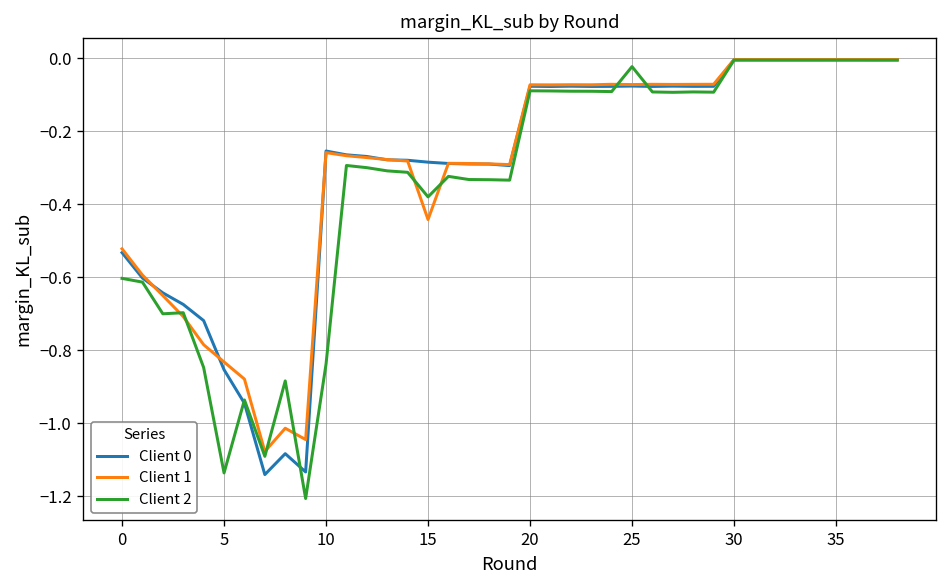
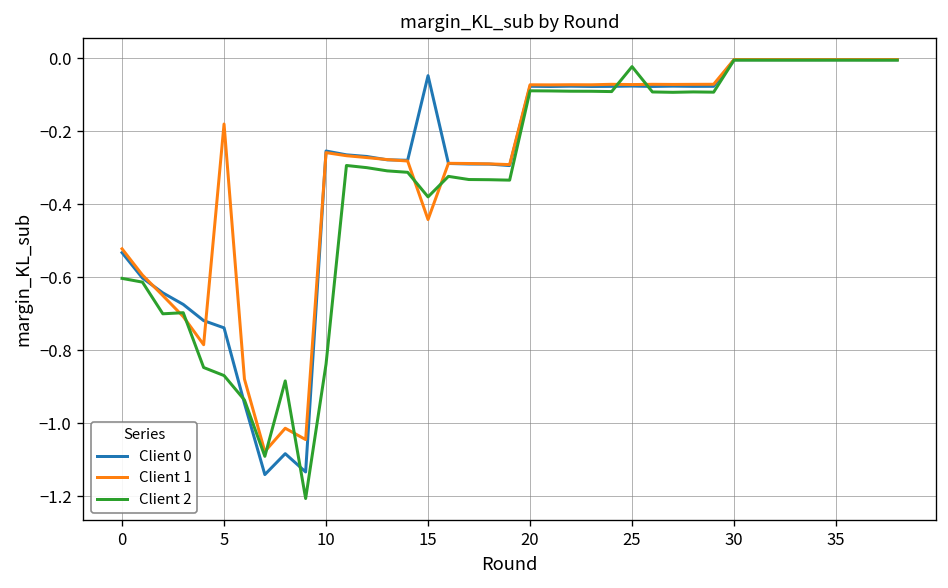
  {
    "Client 0": {
      "0": -0.53,
-     "5": -0.85,
-     "15": -0.28
+     "5": -0.74,
+     "15": -0.05
    },
    "Client 1": {
      "0": -0.52,
-     "5": -0.83,
+     "5": -0.18,
      "15": -0.44
    },
    "Client 2": {
      "0": -0.60,
-     "5": -1.14,
+     "5": -0.87,
      "10": -0.84,
      "15": -0.38,
      "20": -0.09,
      "25": -0.02
    }
  }
